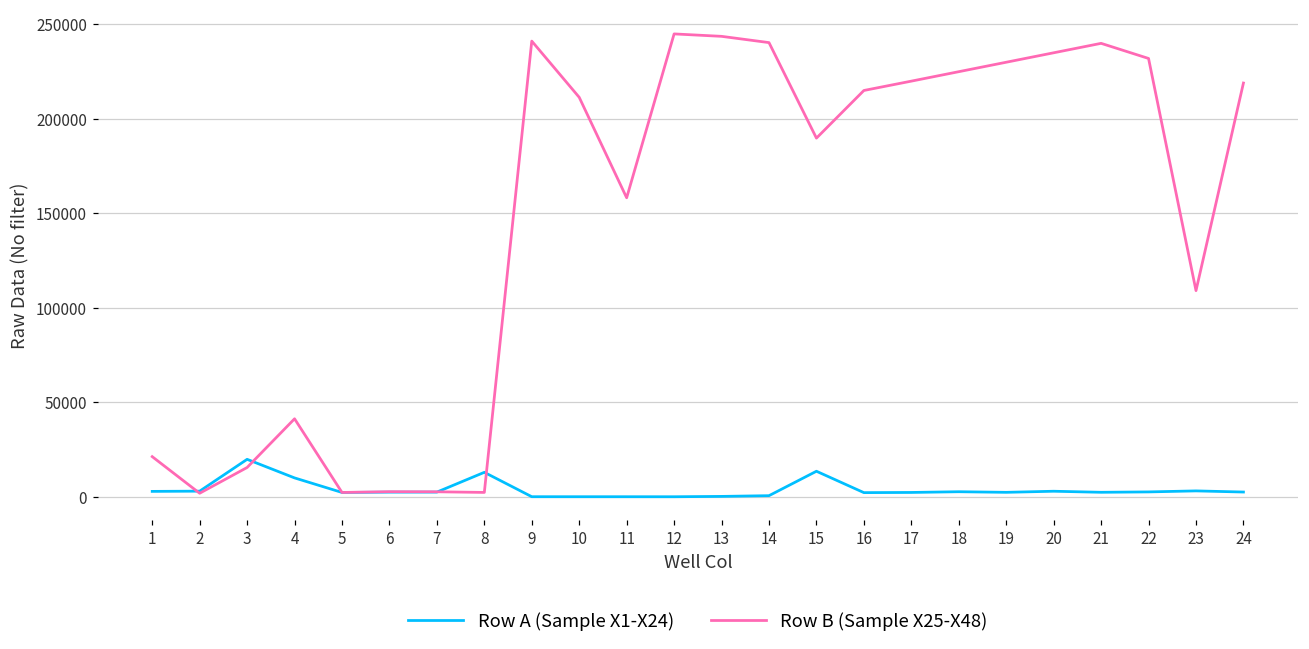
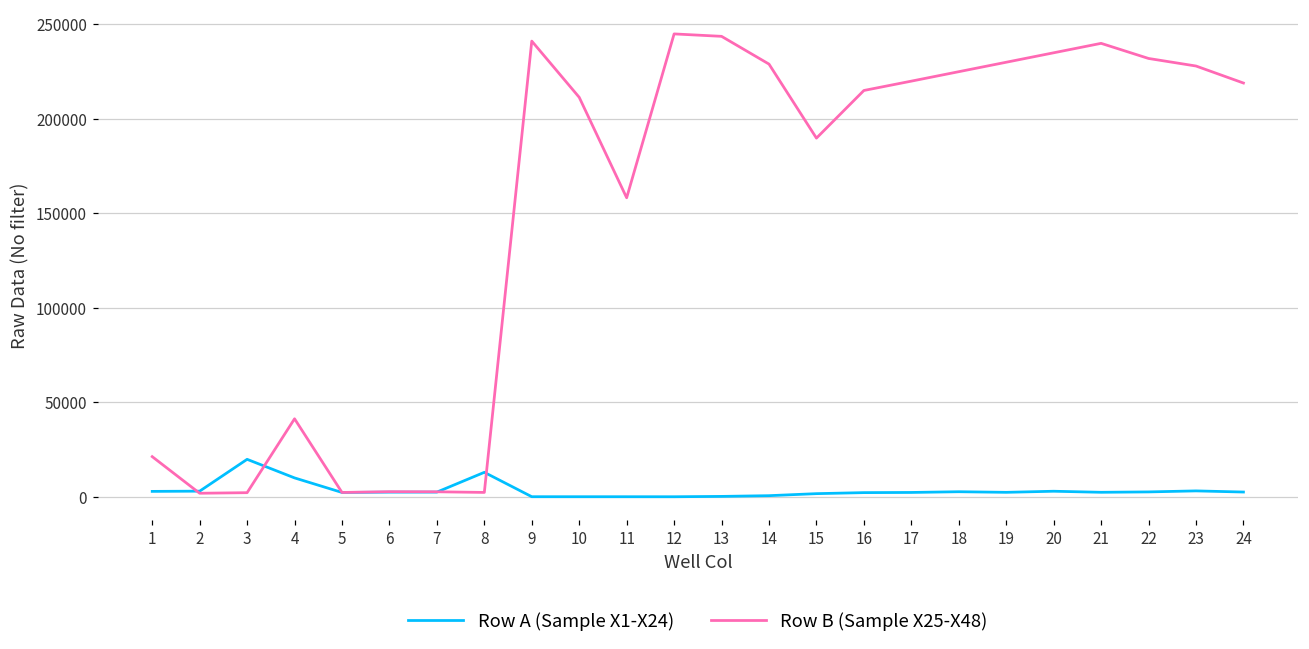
  {
    "Row A (Sample X1-X24)": {
      "1": 3000,
      "3": 20000,
      "4": 10000,
      "8": 13000,
      "9": 0,
      "10": 0,
      "11": 0,
      "12": 0,
      "13": 0,
      "14": 1000,
-     "15": 14000,
+     "15": 2000,
      "16": 2000,
      "17": 2000,
      "18": 3000,
      "19": 2000,
      "20": 3000,
      "21": 2000,
      "22": 3000,
      "23": 3000,
      "24": 3000
    },
    "Row B (Sample X25-X48)": {
      "1": 21000,
-     "3": 16000,
+     "3": 2000,
      "4": 41000,
      "8": 2000,
      "9": 241000,
      "10": 211000,
      "11": 158000,
      "12": 245000,
      "13": 244000,
-     "14": 240000,
+     "14": 229000,
      "15": 190000,
      "16": 215000,
      "17": 220000,
      "18": 225000,
      "19": 230000,
      "20": 235000,
      "21": 240000,
      "22": 232000,
-     "23": 109000,
+     "23": 228000,
      "24": 219000
    }
  }
